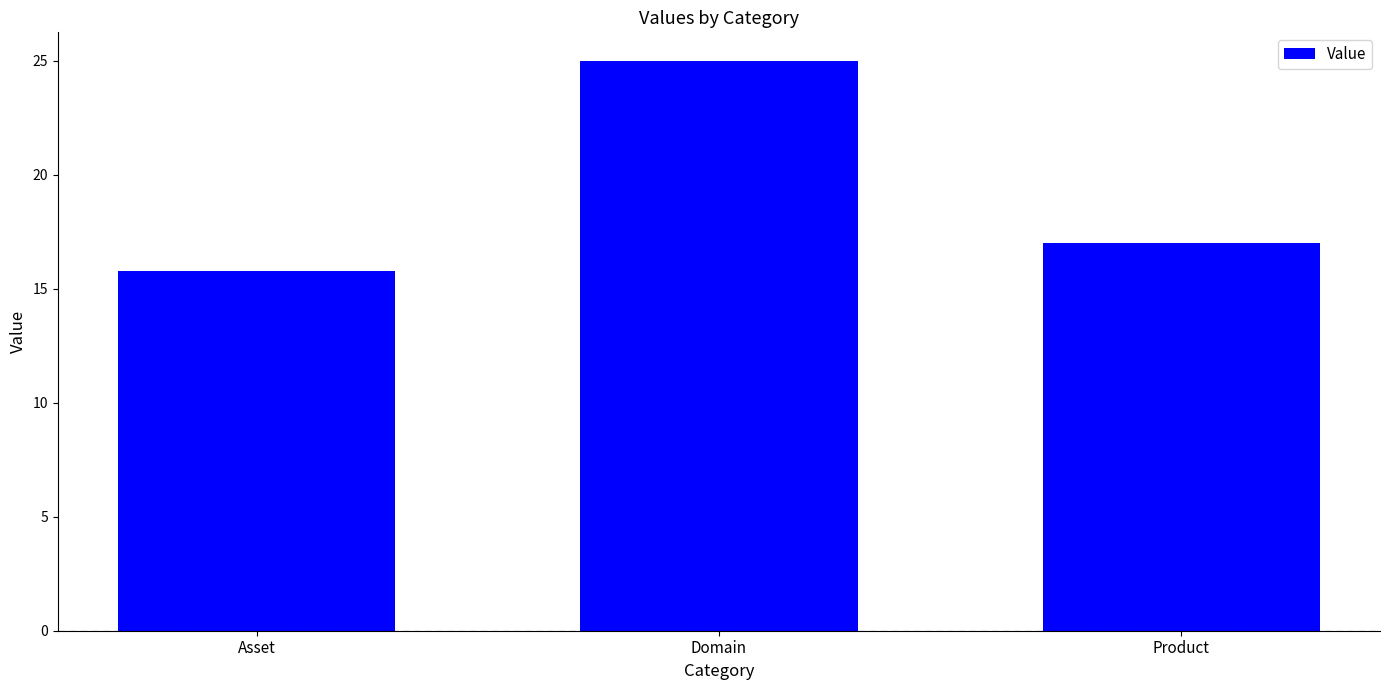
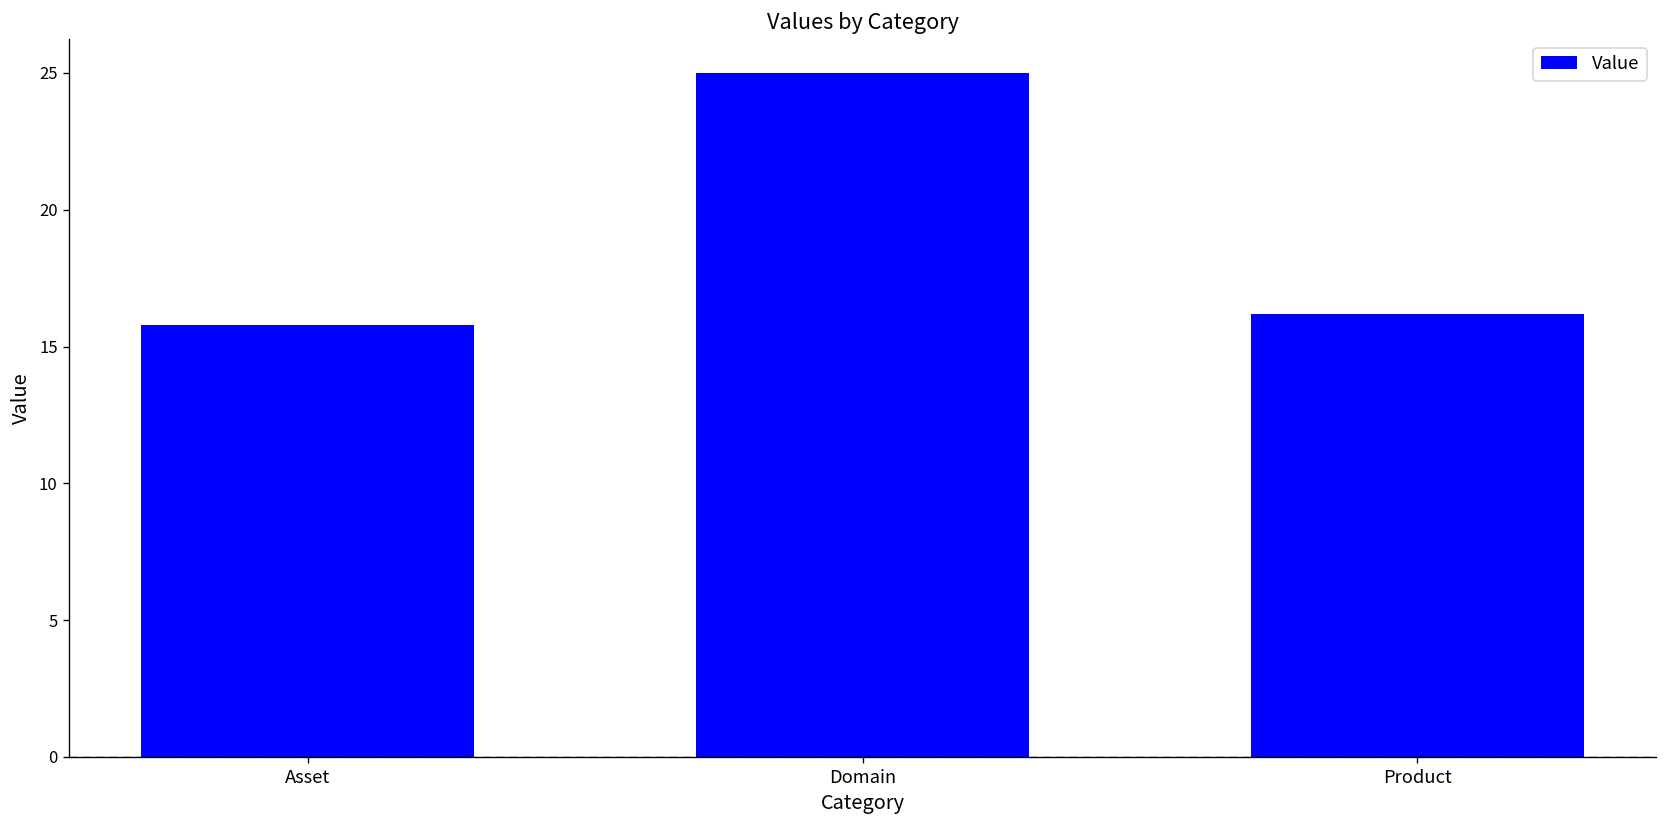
  {
    "Asset": 15.8,
    "Domain": 25.0,
-   "Product": 17.0
+   "Product": 16.2
  }
